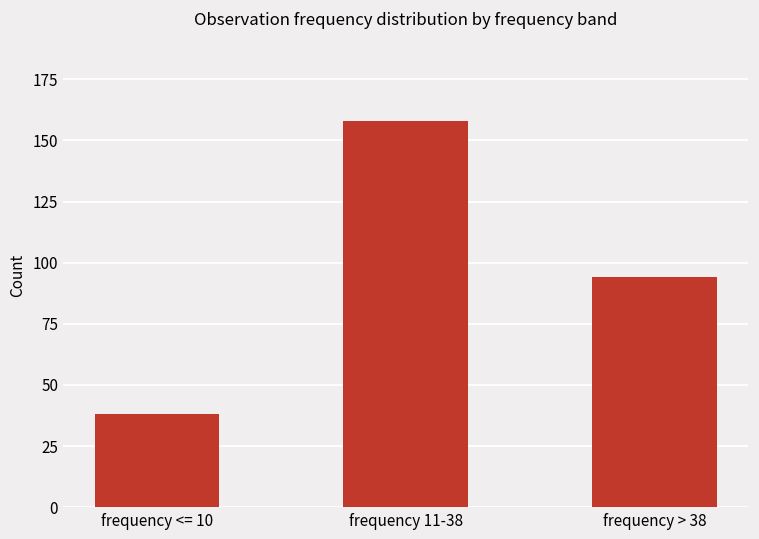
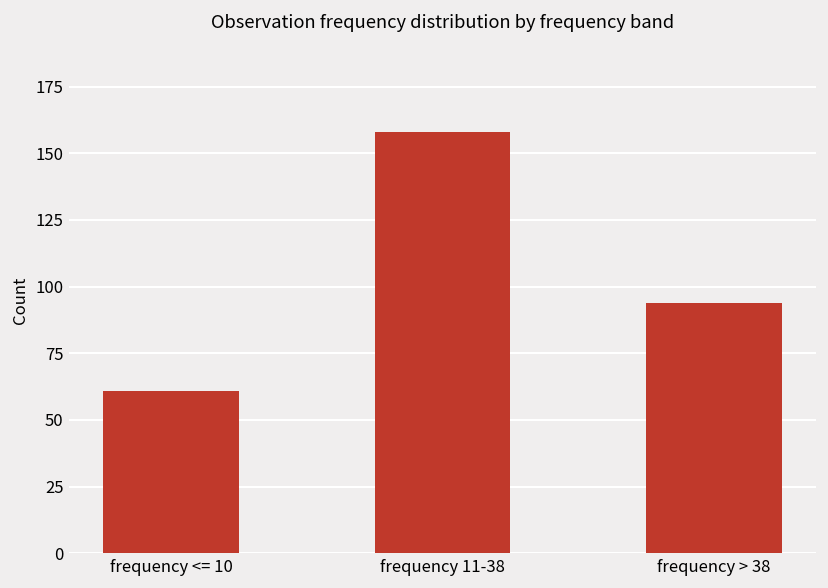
  {
-   "frequency <= 10": 38,
+   "frequency <= 10": 61,
    "frequency 11-38": 158,
    "frequency > 38": 94
  }
